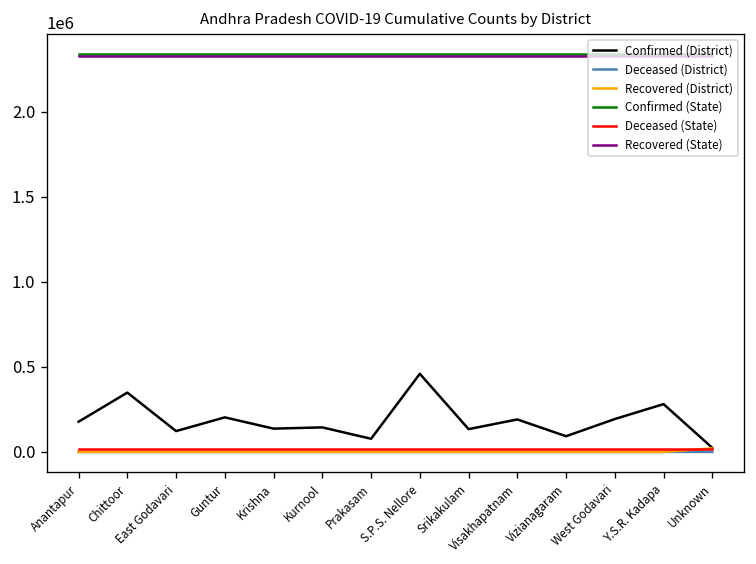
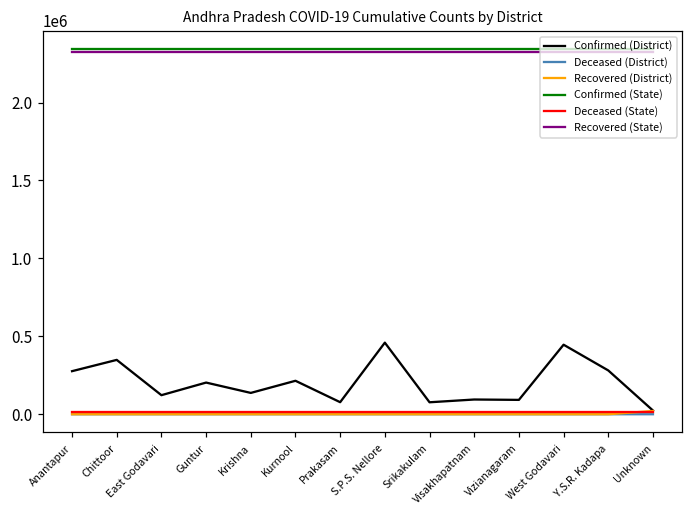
  {
    "Confirmed (District)": {
-     "Anantapur": 180000,
+     "Anantapur": 280000,
      "Chittoor": 350000,
      "East Godavari": 120000,
      "Guntur": 200000,
      "Krishna": 140000,
-     "Kurnool": 140000,
+     "Kurnool": 210000,
      "Prakasam": 80000,
      "S.P.S. Nellore": 460000,
-     "Srikakulam": 130000,
-     "Visakhapatnam": 190000,
+     "Srikakulam": 80000,
+     "Visakhapatnam": 90000,
      "Vizianagaram": 90000,
-     "West Godavari": 190000,
+     "West Godavari": 450000,
      "Y.S.R. Kadapa": 280000
    }
  }
